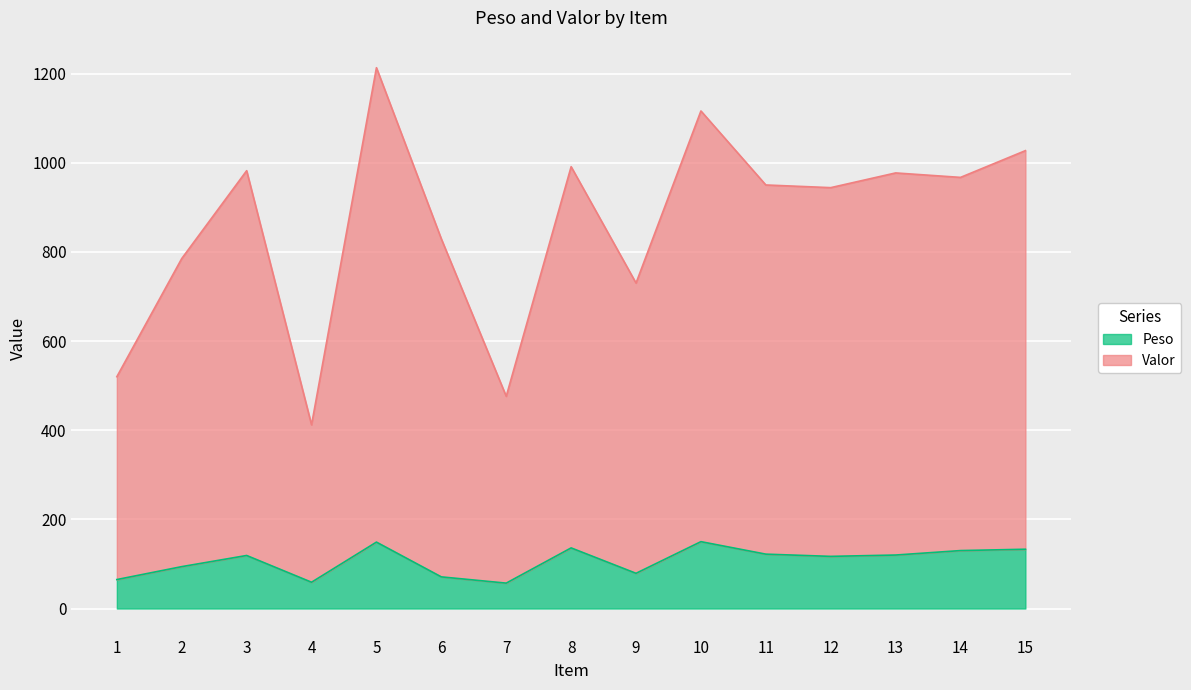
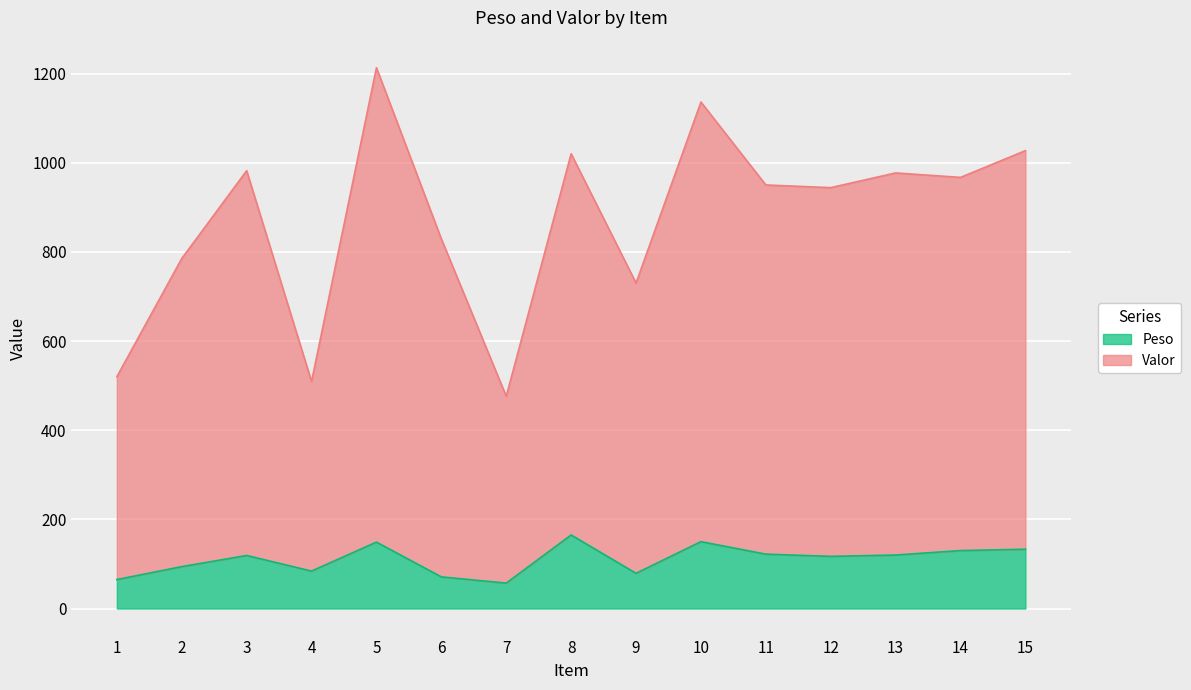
  {
    "Peso": {
      "1": 70,
      "2": 90,
      "3": 120,
-     "4": 60,
+     "4": 80,
      "5": 150,
      "6": 70,
      "7": 60,
-     "8": 140,
+     "8": 170,
      "9": 80,
      "10": 150,
      "11": 120,
      "12": 120,
      "13": 120,
      "14": 130,
      "15": 130
    },
    "Valor": {
      "1": 460,
      "2": 690,
      "3": 860,
-     "4": 350,
+     "4": 430,
      "5": 1060,
      "6": 760,
      "7": 420,
      "8": 860,
      "9": 650,
-     "10": 970,
+     "10": 990,
      "11": 830,
      "12": 830,
      "13": 860,
      "14": 840,
      "15": 890
    }
  }
